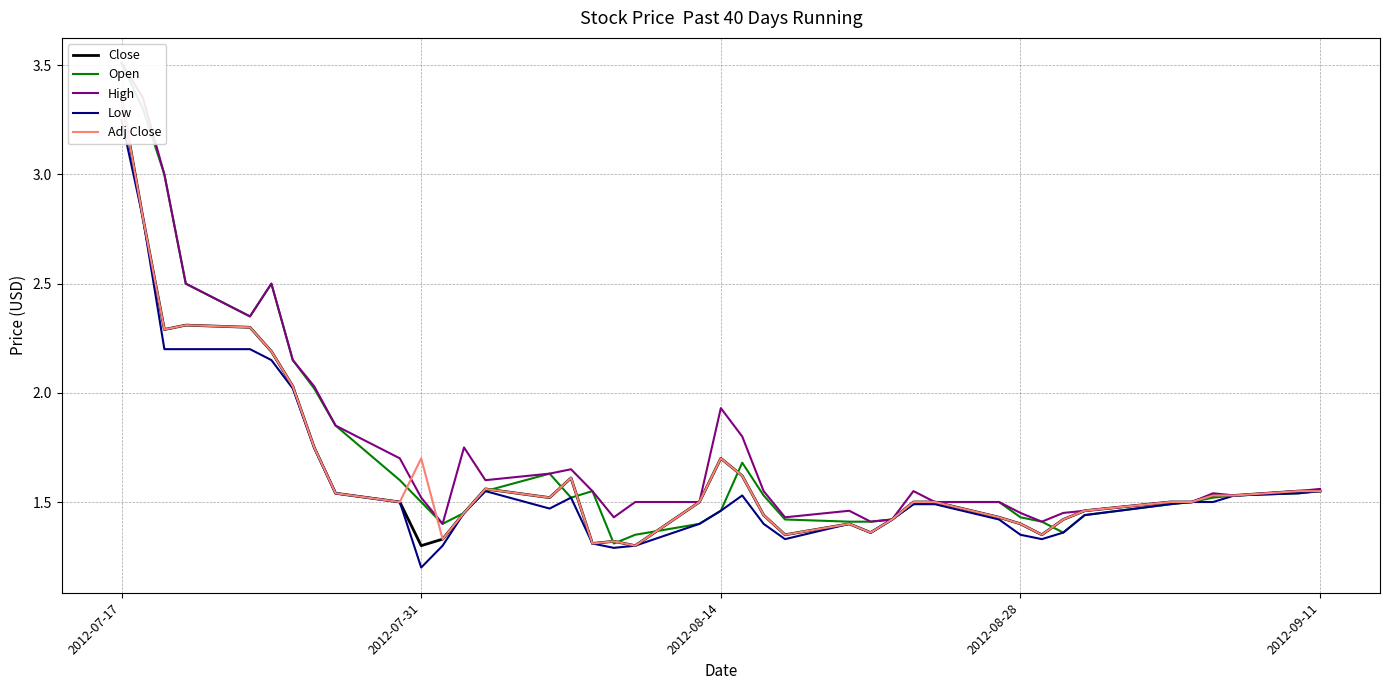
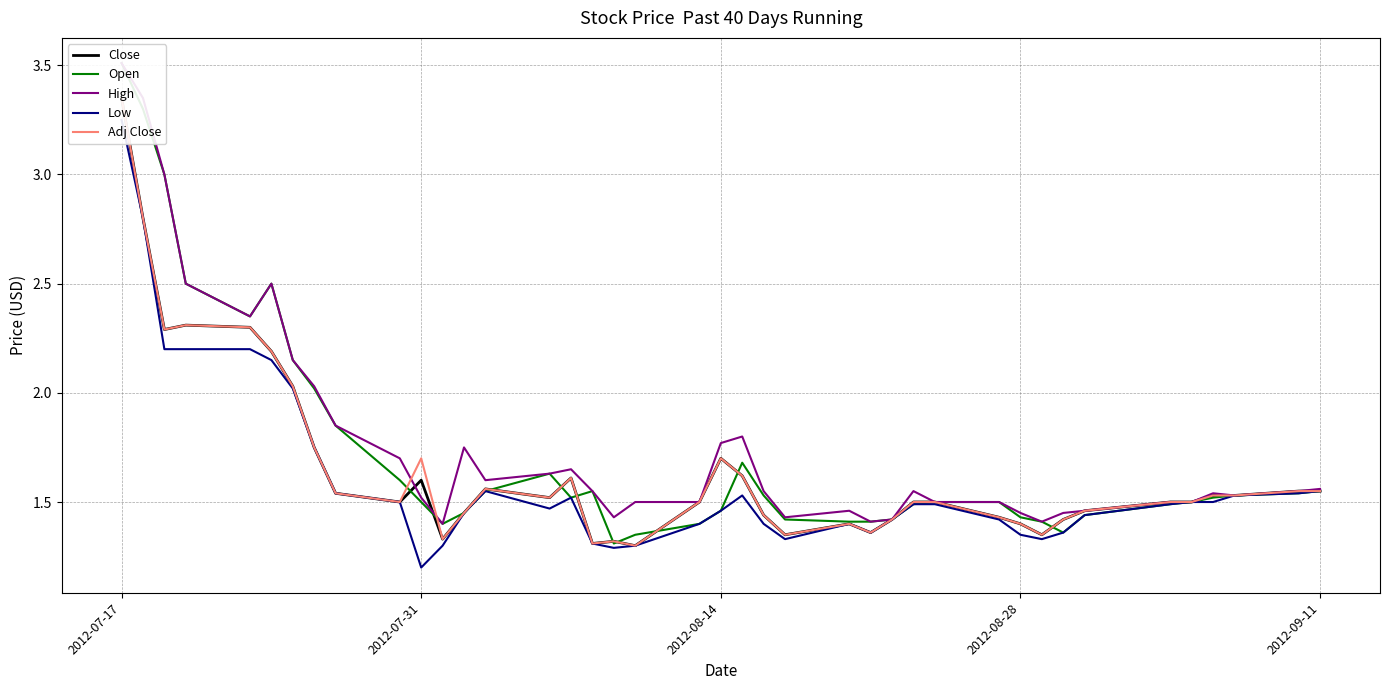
  {
    "Close": {
-     "2012-07-31": 1.3
+     "2012-07-31": 1.6
    },
    "Open": {
      "2012-07-31": 1.50,
      "2012-08-28": 1.43
    },
    "High": {
      "2012-07-31": 1.52,
-     "2012-08-14": 1.93,
+     "2012-08-14": 1.77,
      "2012-08-28": 1.45
    },
    "Low": {
      "2012-07-31": 1.20,
      "2012-08-28": 1.35
    },
    "Adj Close": {
      "2012-07-31": 1.70
    }
  }
